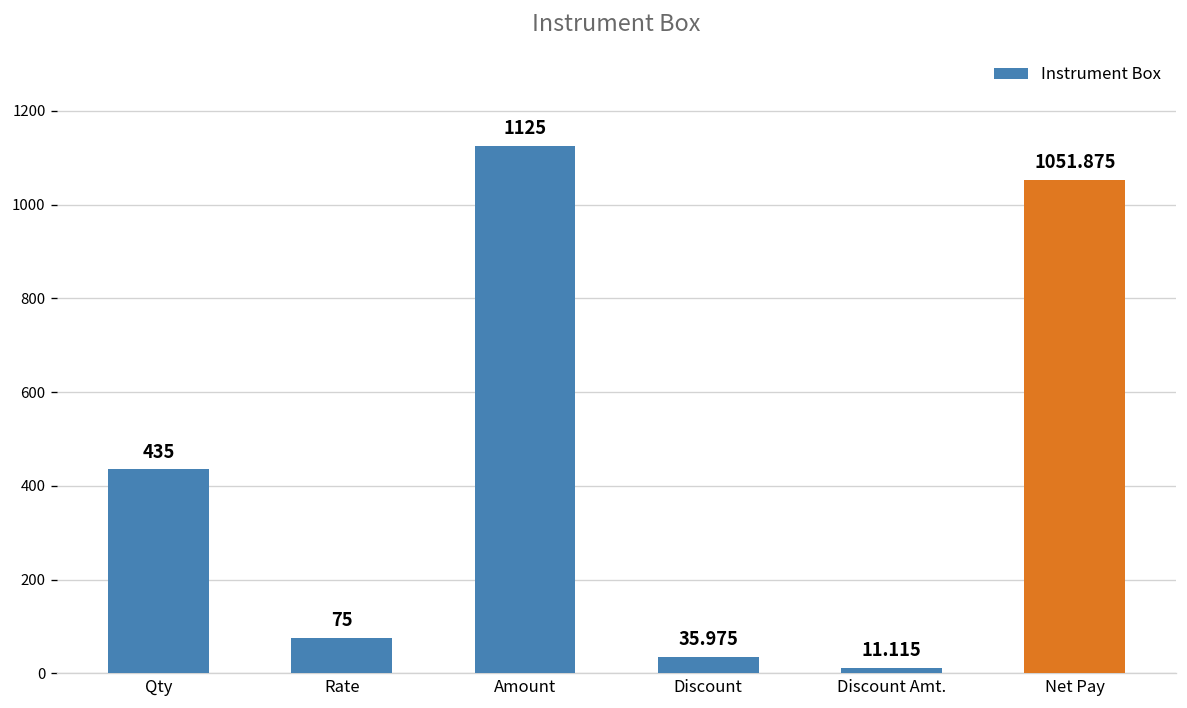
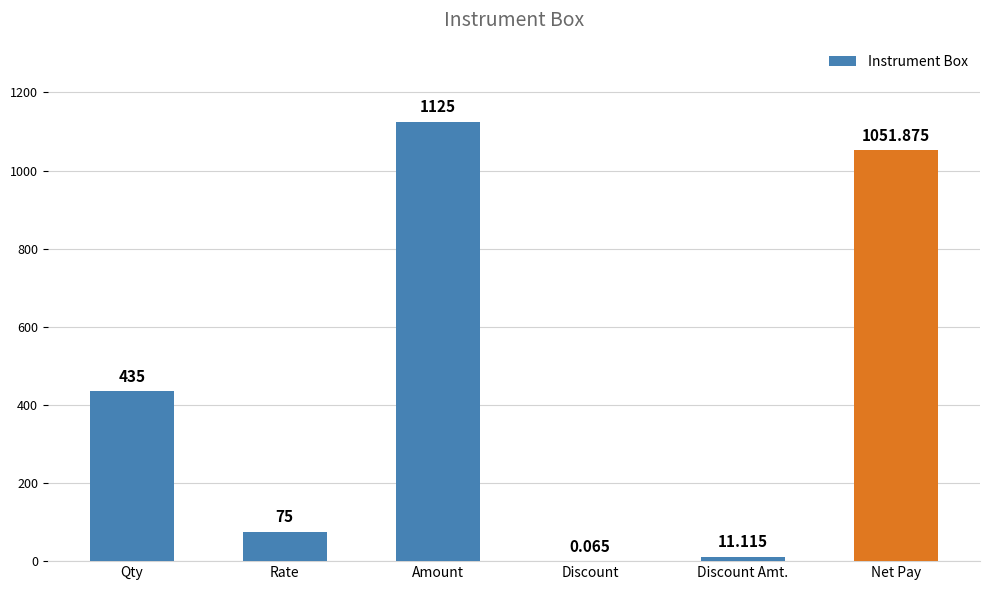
  {
    "Qty": 435,
    "Rate": 75,
    "Amount": 1125,
-   "Discount": 35.975,
+   "Discount": 0.065,
    "Discount Amt.": 11.115,
    "Net Pay": 1051.875
  }
